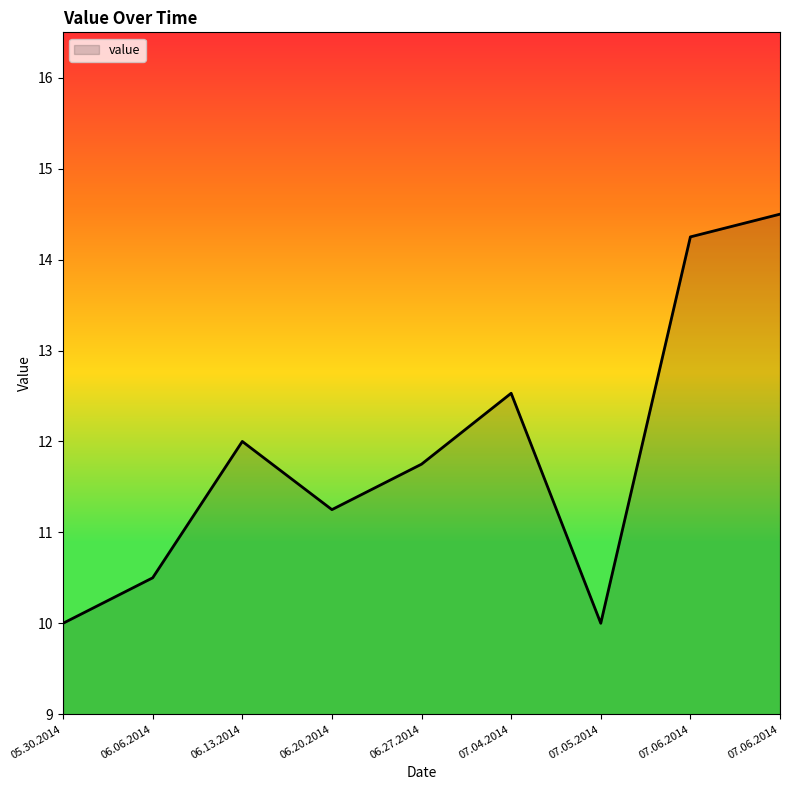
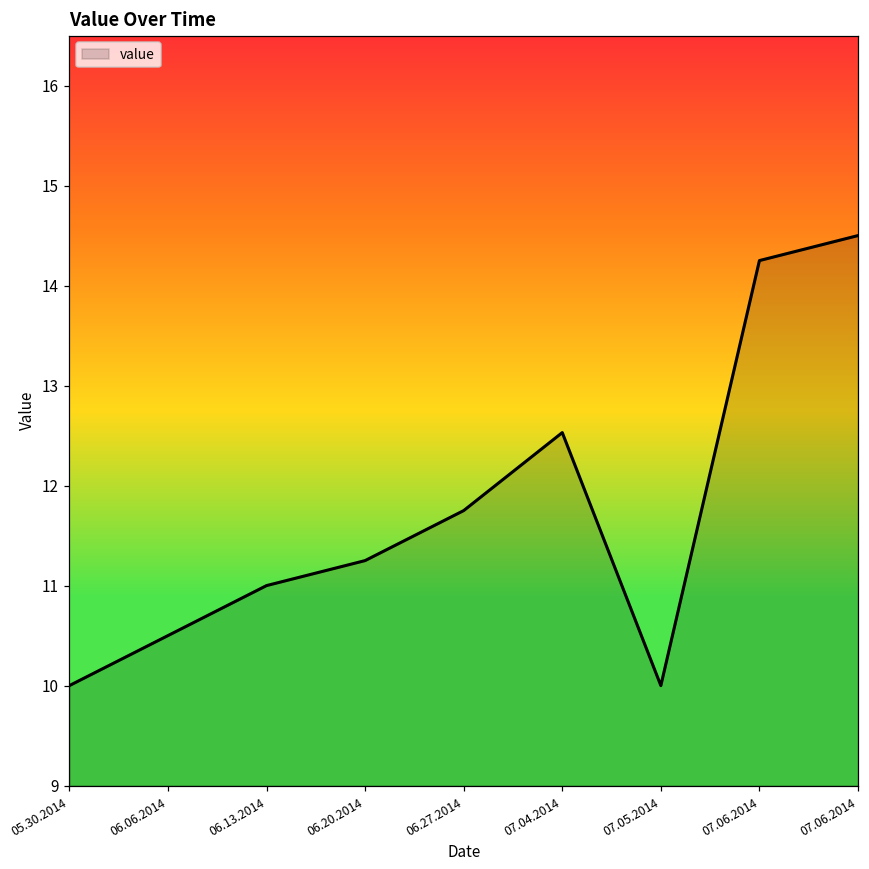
  {
    "05.30.2014": 10,
    "06.06.2014": 10.5,
-   "06.13.2014": 12,
+   "06.13.2014": 11,
    "06.20.2014": 11.3,
    "06.27.2014": 11.8,
    "07.04.2014": 12.5,
    "07.05.2014": 10
  }
